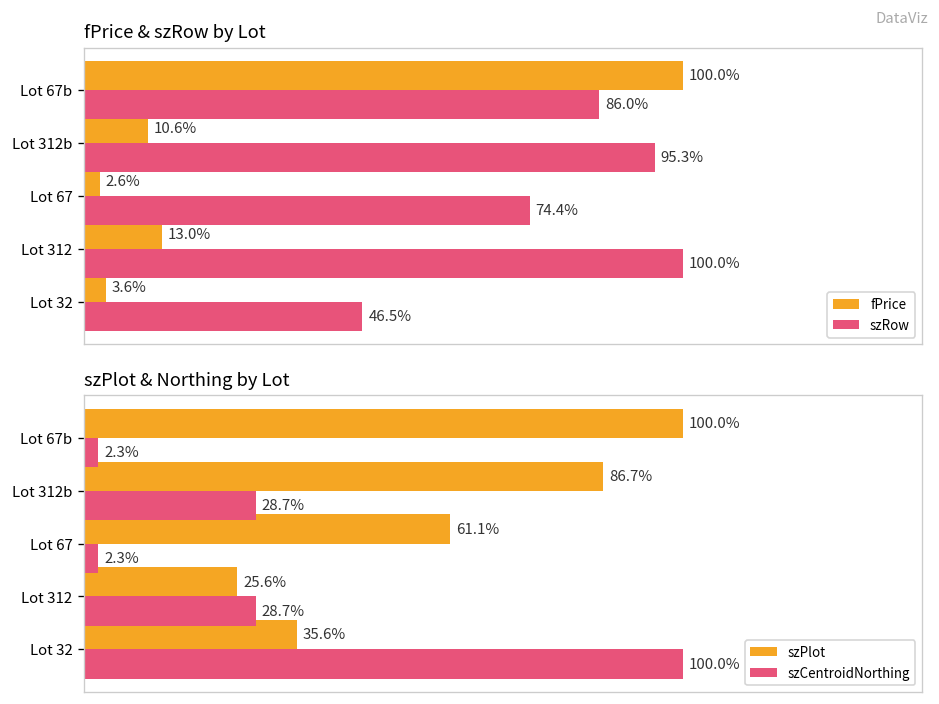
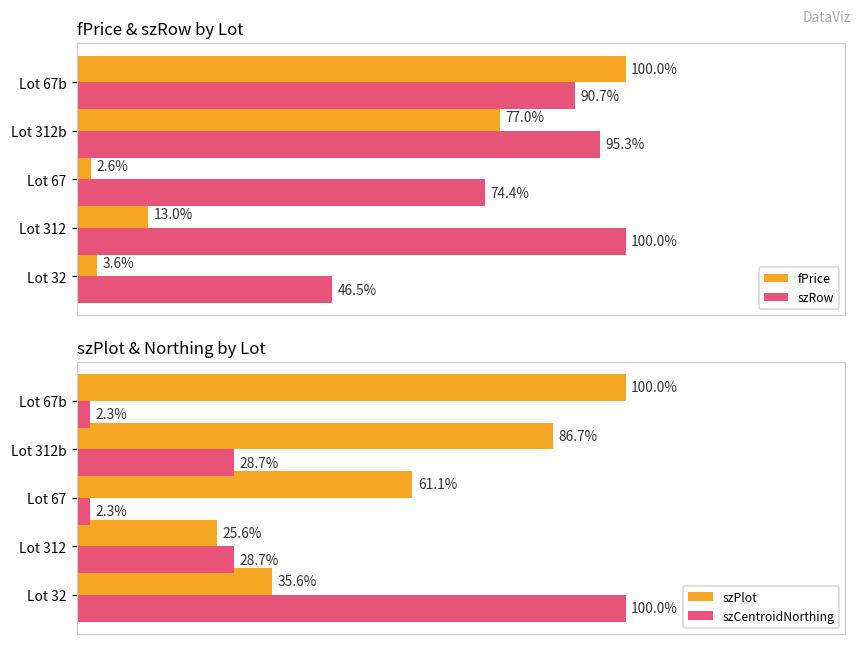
  {
    "fPrice & szRow by Lot": {
      "fPrice": {
        "Lot 67b": "100.0%",
-       "Lot 312b": "10.6%",
+       "Lot 312b": "77.0%",
        "Lot 67": "2.6%",
        "Lot 312": "13.0%",
        "Lot 32": "3.6%"
      },
      "szRow": {
-       "Lot 67b": "86.0%",
+       "Lot 67b": "90.7%",
        "Lot 312b": "95.3%",
        "Lot 67": "74.4%",
        "Lot 312": "100.0%",
        "Lot 32": "46.5%"
      }
    },
    "szPlot & Northing by Lot": {
      "szPlot": {
        "Lot 67b": "100.0%",
        "Lot 312b": "86.7%",
        "Lot 67": "61.1%",
        "Lot 312": "25.6%",
        "Lot 32": "35.6%"
      },
      "szCentroidNorthing": {
        "Lot 67b": "2.3%",
        "Lot 312b": "28.7%",
        "Lot 67": "2.3%",
        "Lot 312": "28.7%",
        "Lot 32": "100.0%"
      }
    }
  }
